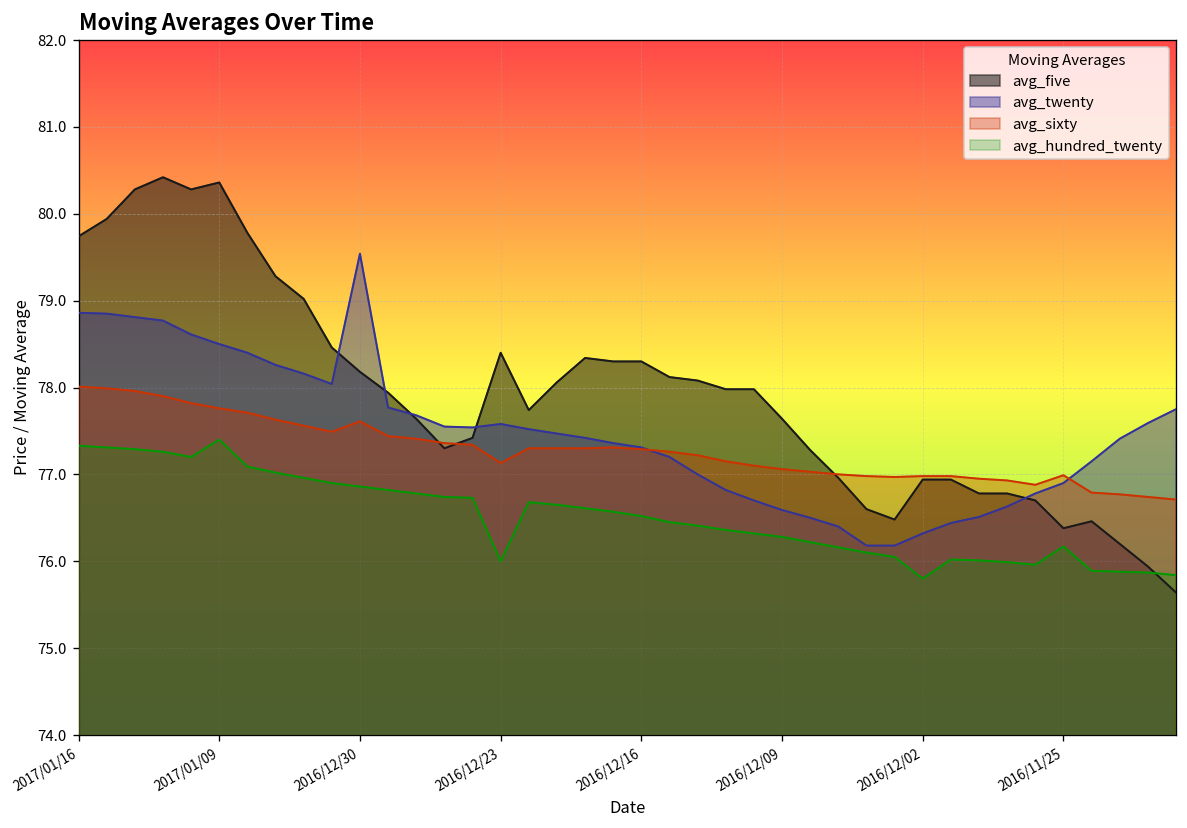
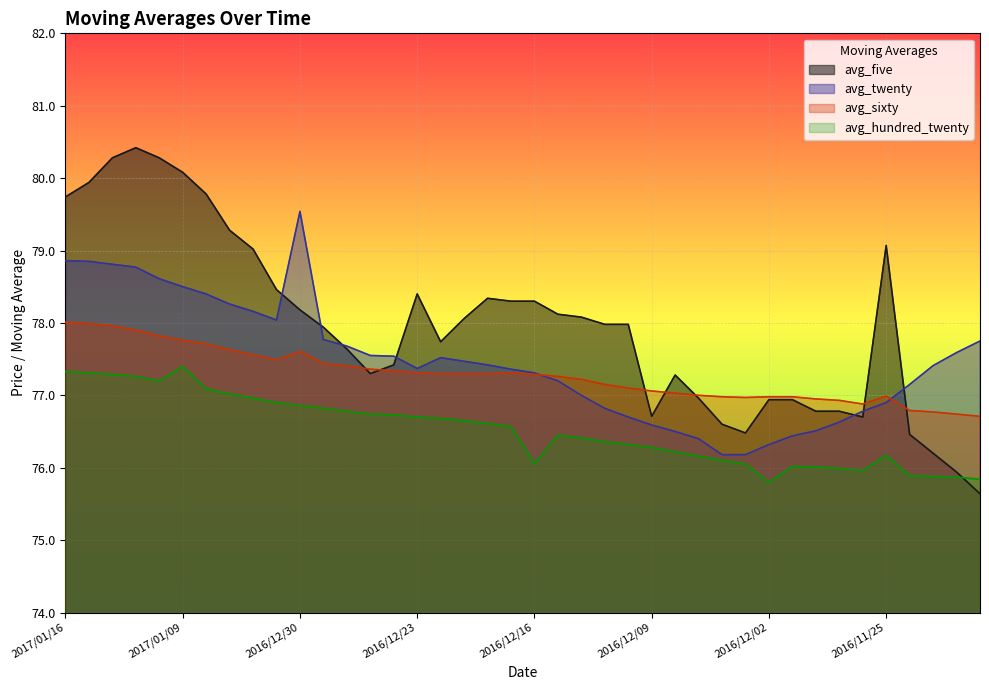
  {
    "avg_five": {
      "2017/01/16": 79.7,
-     "2017/01/09": 80.4,
+     "2017/01/09": 80.1,
      "2016/12/30": 78.2,
      "2016/12/23": 78.4,
      "2016/12/16": 78.3,
-     "2016/12/09": 77.6,
+     "2016/12/09": 76.7,
      "2016/12/02": 76.9,
-     "2016/11/25": 76.4
+     "2016/11/25": 79.1
    },
    "avg_twenty": {
      "2017/01/16": 78.9,
      "2017/01/09": 78.5,
      "2016/12/30": 79.5,
-     "2016/12/23": 77.6,
+     "2016/12/23": 77.4,
      "2016/12/09": 76.6,
      "2016/12/02": 76.3,
      "2016/11/25": 76.9
    },
    "avg_sixty": {
      "2017/01/16": 78.0,
      "2017/01/09": 77.8,
      "2016/12/30": 77.6,
-     "2016/12/23": 77.1,
+     "2016/12/23": 77.3,
      "2016/12/09": 77.1,
      "2016/12/02": 77.0,
      "2016/11/25": 77.0
    },
    "avg_hundred_twenty": {
      "2017/01/16": 77.3,
      "2017/01/09": 77.4,
      "2016/12/30": 76.9,
-     "2016/12/23": 76.0,
-     "2016/12/16": 76.5,
+     "2016/12/23": 76.7,
+     "2016/12/16": 76.1,
      "2016/12/09": 76.3,
      "2016/12/02": 75.8,
      "2016/11/25": 76.2
    }
  }
